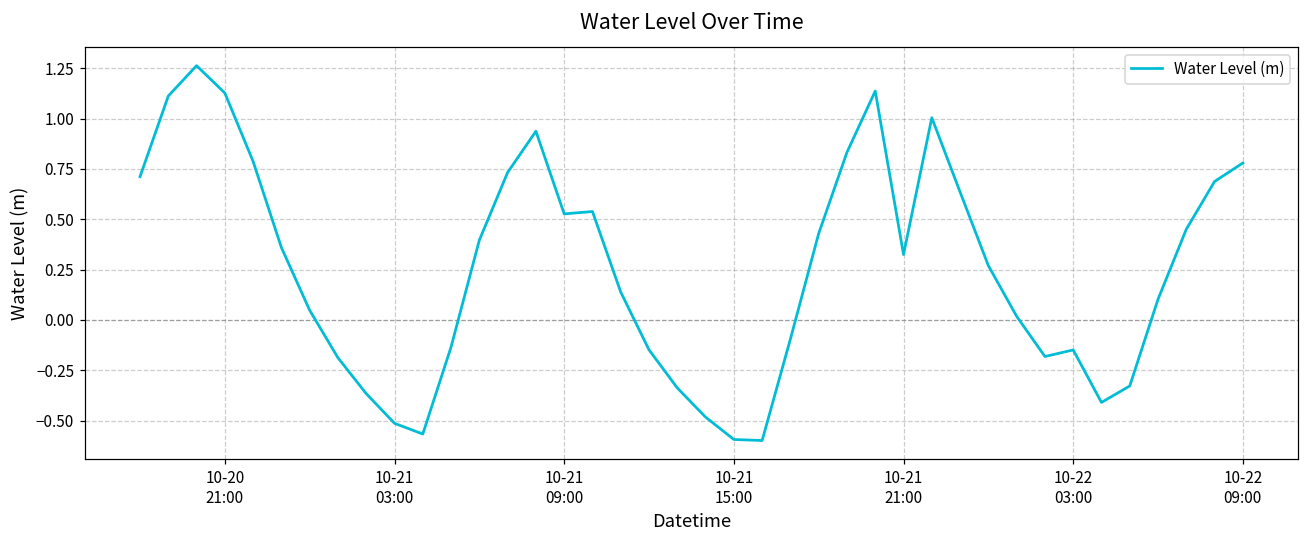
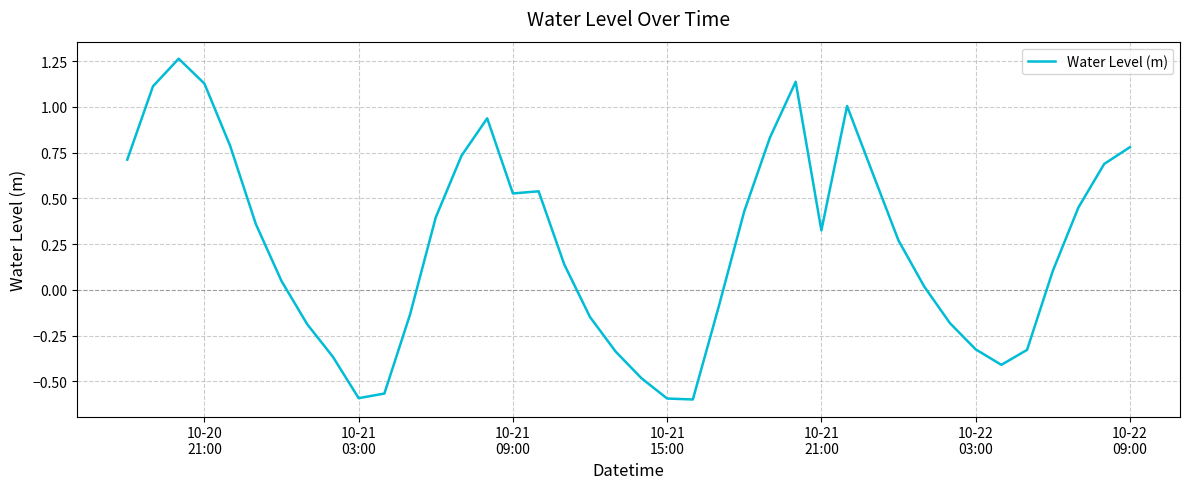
  {
    "10-20 21:00": 1.13,
-   "10-21 03:00": -0.51,
+   "10-21 03:00": -0.59,
    "10-21 09:00": 0.53,
    "10-21 15:00": -0.59,
    "10-21 21:00": 0.32,
-   "10-22 03:00": -0.15,
+   "10-22 03:00": -0.32,
    "10-22 09:00": 0.78
  }
